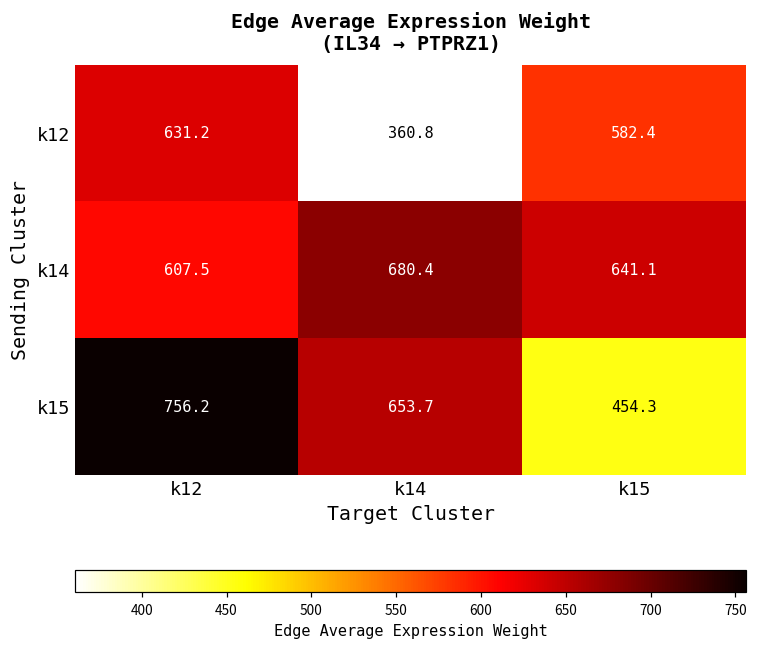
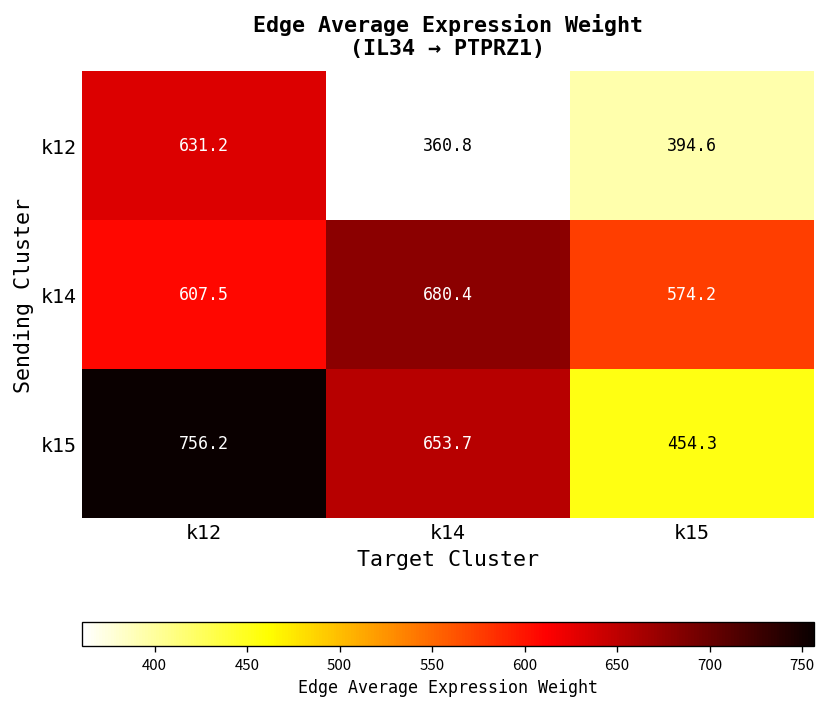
  {
    "k12": {
      "k12": 631.2,
      "k14": 360.8,
-     "k15": 582.4
+     "k15": 394.6
    },
    "k14": {
      "k12": 607.5,
      "k14": 680.4,
-     "k15": 641.1
+     "k15": 574.2
    },
    "k15": {
      "k12": 756.2,
      "k14": 653.7,
      "k15": 454.3
    }
  }
